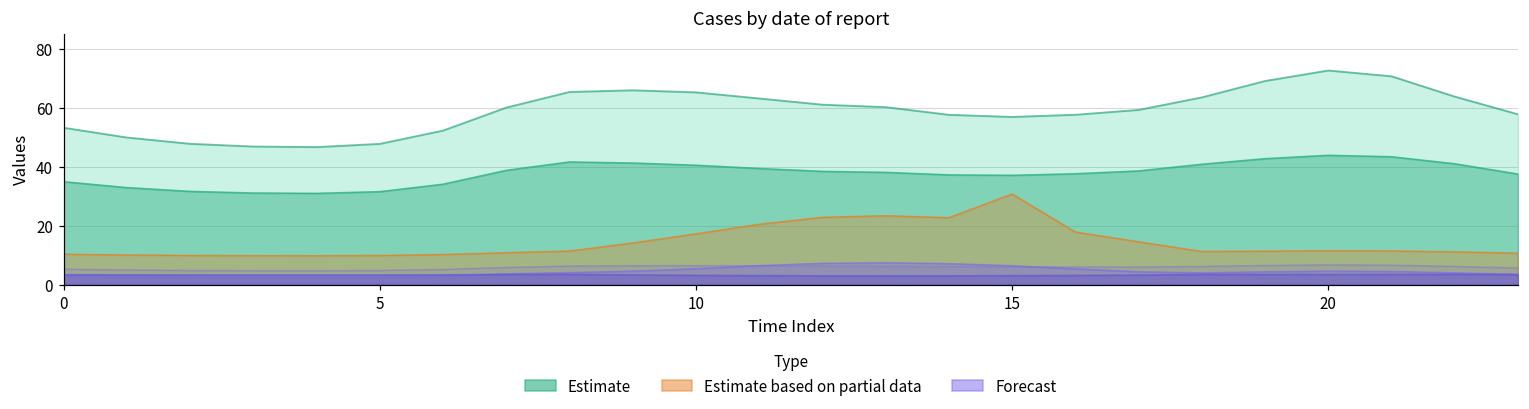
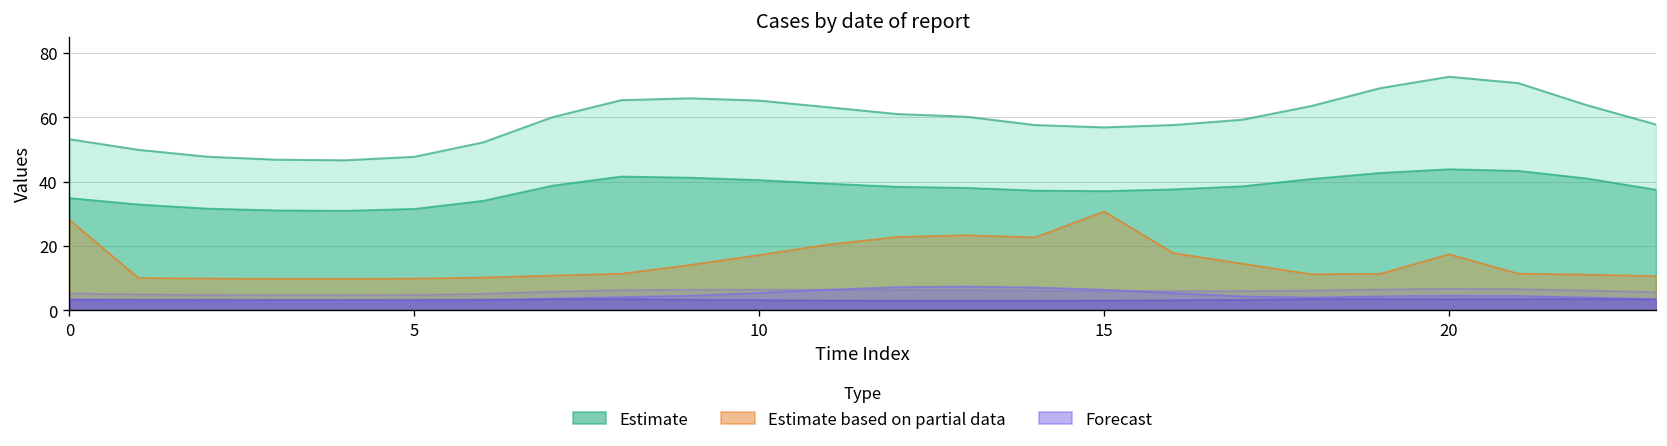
  {
    "Estimate based on partial data": {
-     "0": 10,
+     "0": 28,
      "5": 10,
      "10": 17,
      "15": 31,
-     "20": 11
+     "20": 17
    }
  }
